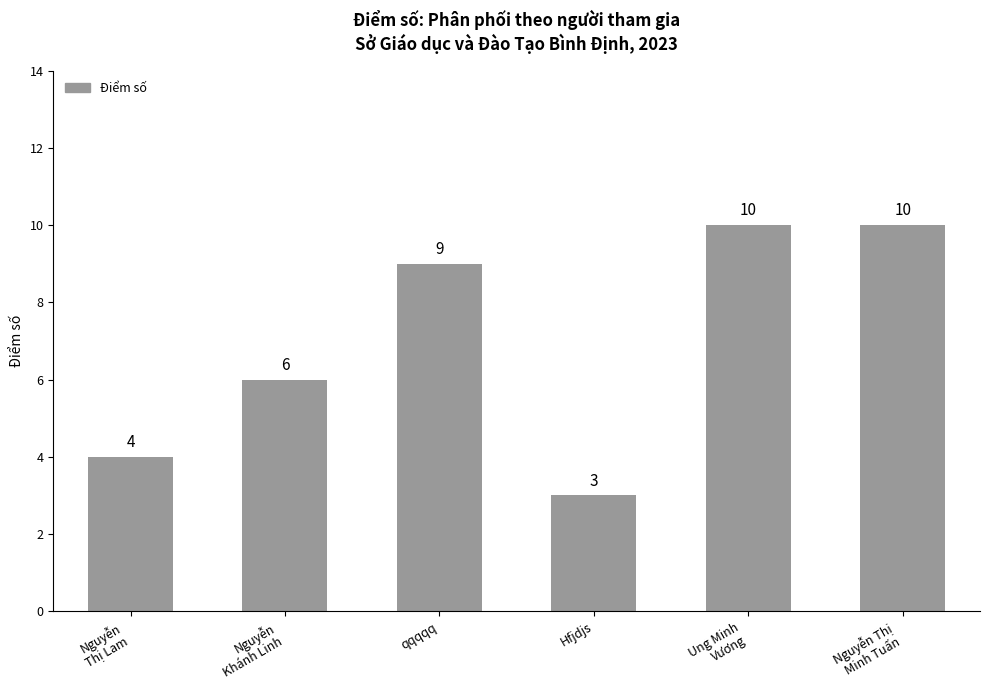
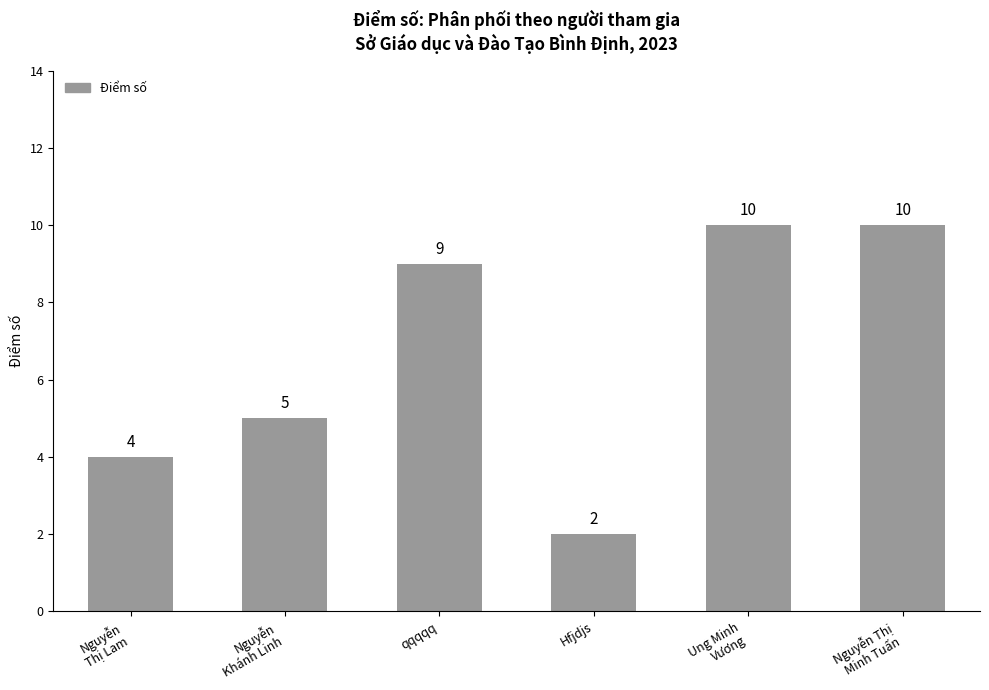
  {
    "Nguyễn Thị Lam": 4,
-   "Nguyễn Khánh Linh": 6,
+   "Nguyễn Khánh Linh": 5,
    "qqqqq": 9,
-   "Hfjdjs": 3,
+   "Hfjdjs": 2,
    "Ung Minh Vương": 10,
    "Nguyễn Thị Minh Tuấn": 10
  }
